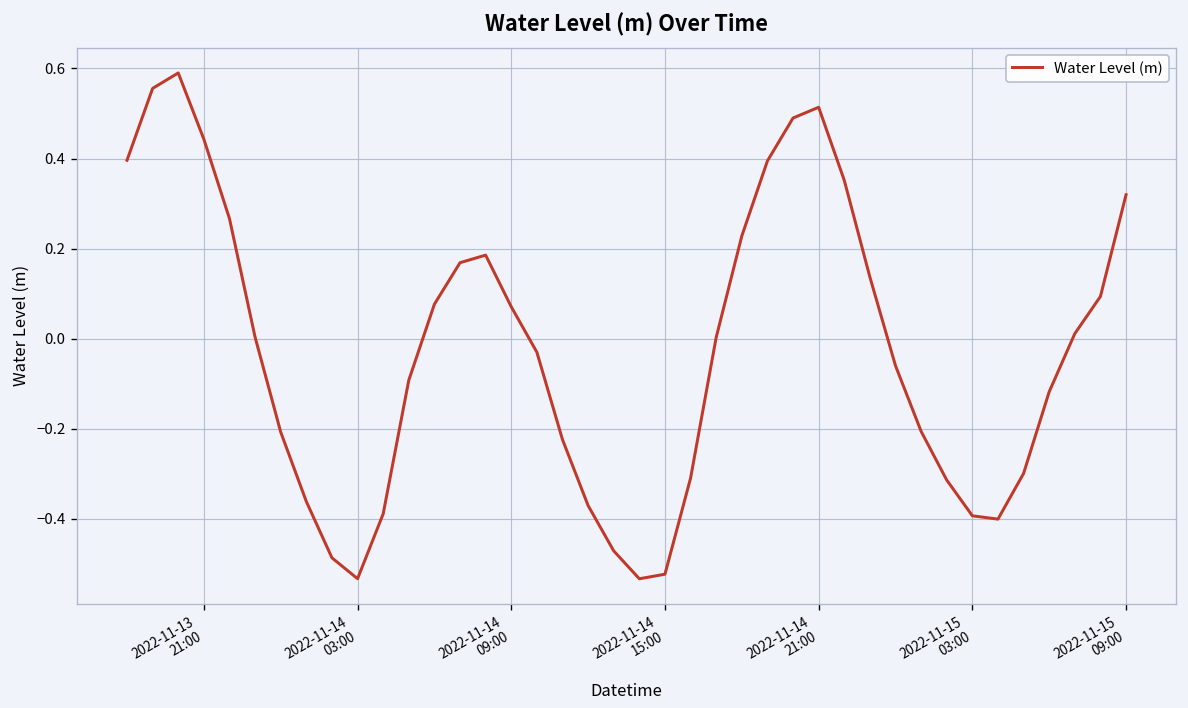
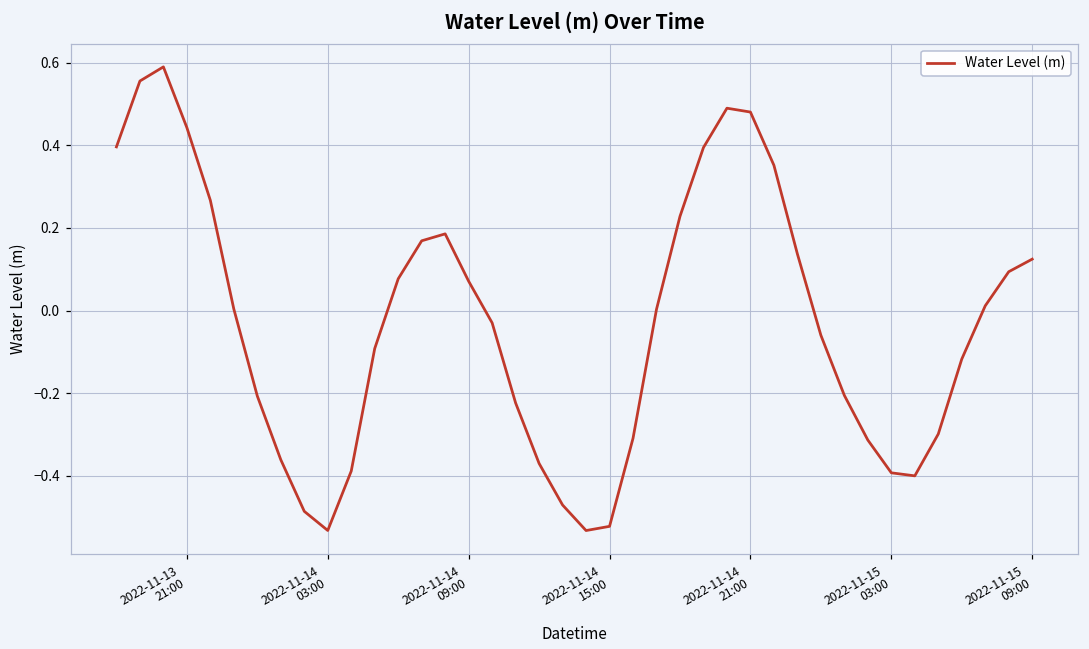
  {
    "2022-11-13 21:00": 0.44,
    "2022-11-14 03:00": -0.53,
    "2022-11-14 09:00": 0.07,
    "2022-11-14 15:00": -0.52,
-   "2022-11-14 21:00": 0.51,
+   "2022-11-14 21:00": 0.48,
    "2022-11-15 03:00": -0.39,
-   "2022-11-15 09:00": 0.32
+   "2022-11-15 09:00": 0.12
  }
